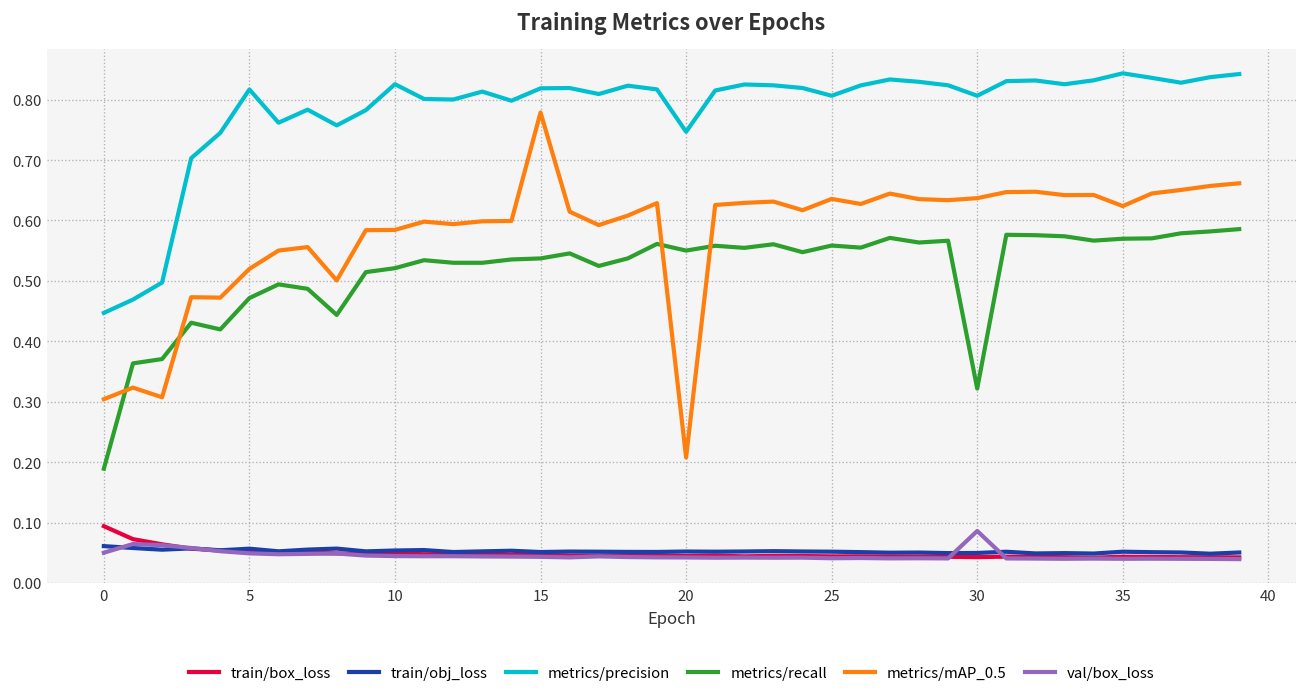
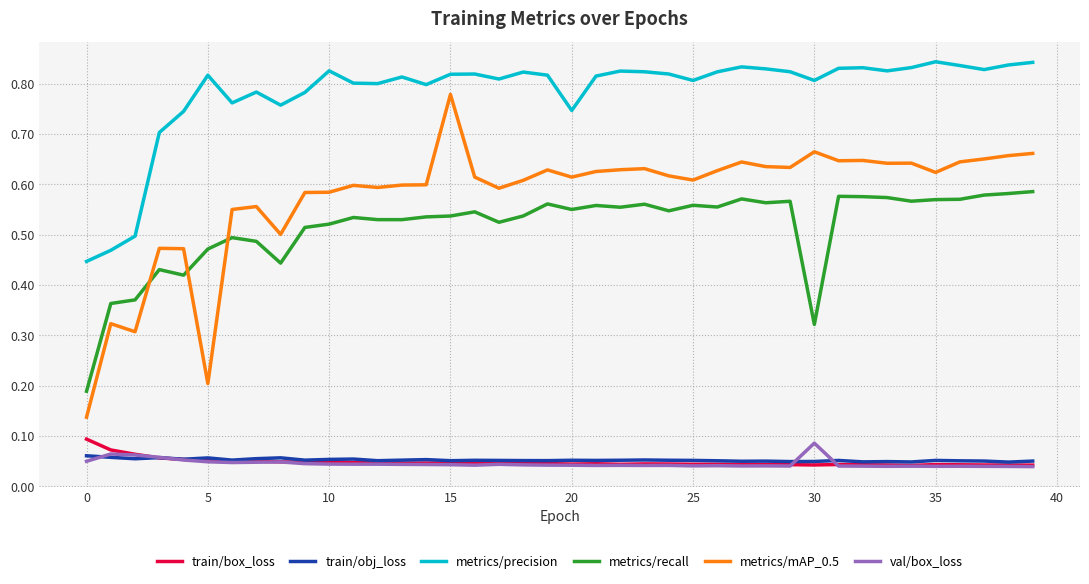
  {
    "train/box_loss": {
      "0": 0.09,
      "30": 0.04
    },
    "train/obj_loss": {
      "0": 0.06,
      "20": 0.05,
      "25": 0.05,
      "30": 0.05,
      "35": 0.05
    },
    "metrics/precision": {
      "0": 0.45,
      "5": 0.82,
      "10": 0.83,
      "15": 0.82,
      "20": 0.75,
      "25": 0.81,
      "30": 0.81,
      "35": 0.84
    },
    "metrics/recall": {
      "0": 0.19,
      "5": 0.47,
      "10": 0.52,
      "15": 0.54,
      "20": 0.55,
      "25": 0.56,
      "30": 0.32,
      "35": 0.57
    },
    "metrics/mAP_0.5": {
-     "0": 0.30,
-     "5": 0.52,
+     "0": 0.14,
+     "5": 0.20,
      "10": 0.58,
      "15": 0.78,
-     "20": 0.21,
-     "25": 0.64,
-     "30": 0.64,
+     "20": 0.61,
+     "25": 0.61,
+     "30": 0.66,
      "35": 0.62
    },
    "val/box_loss": {
      "0": 0.05,
      "30": 0.09
    }
  }
